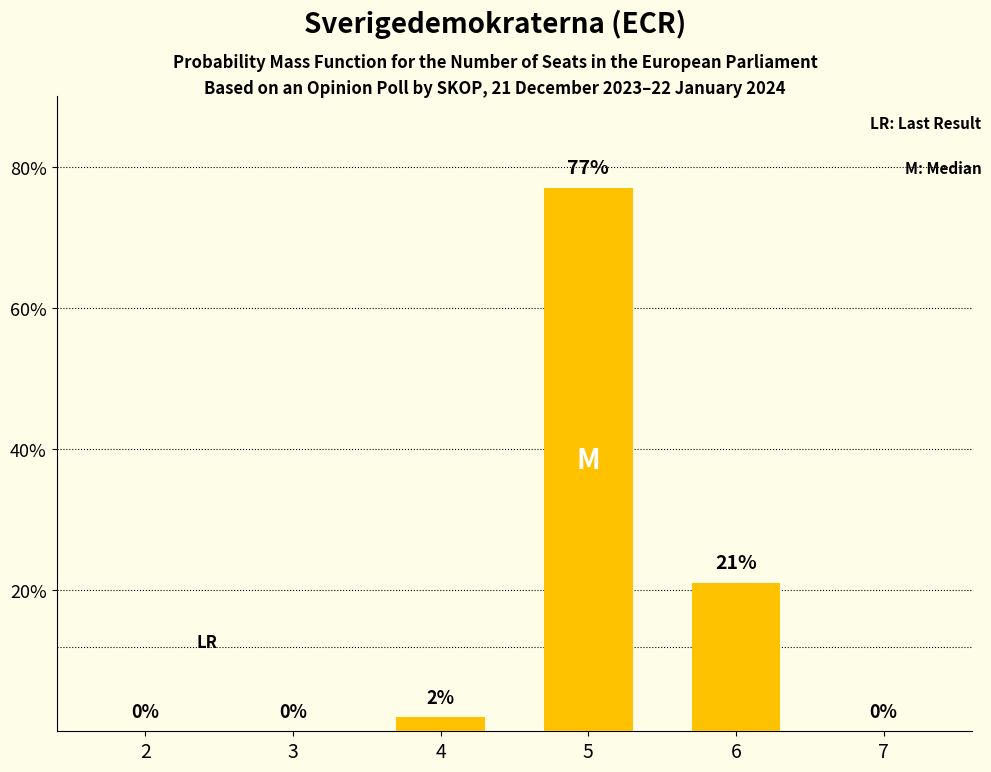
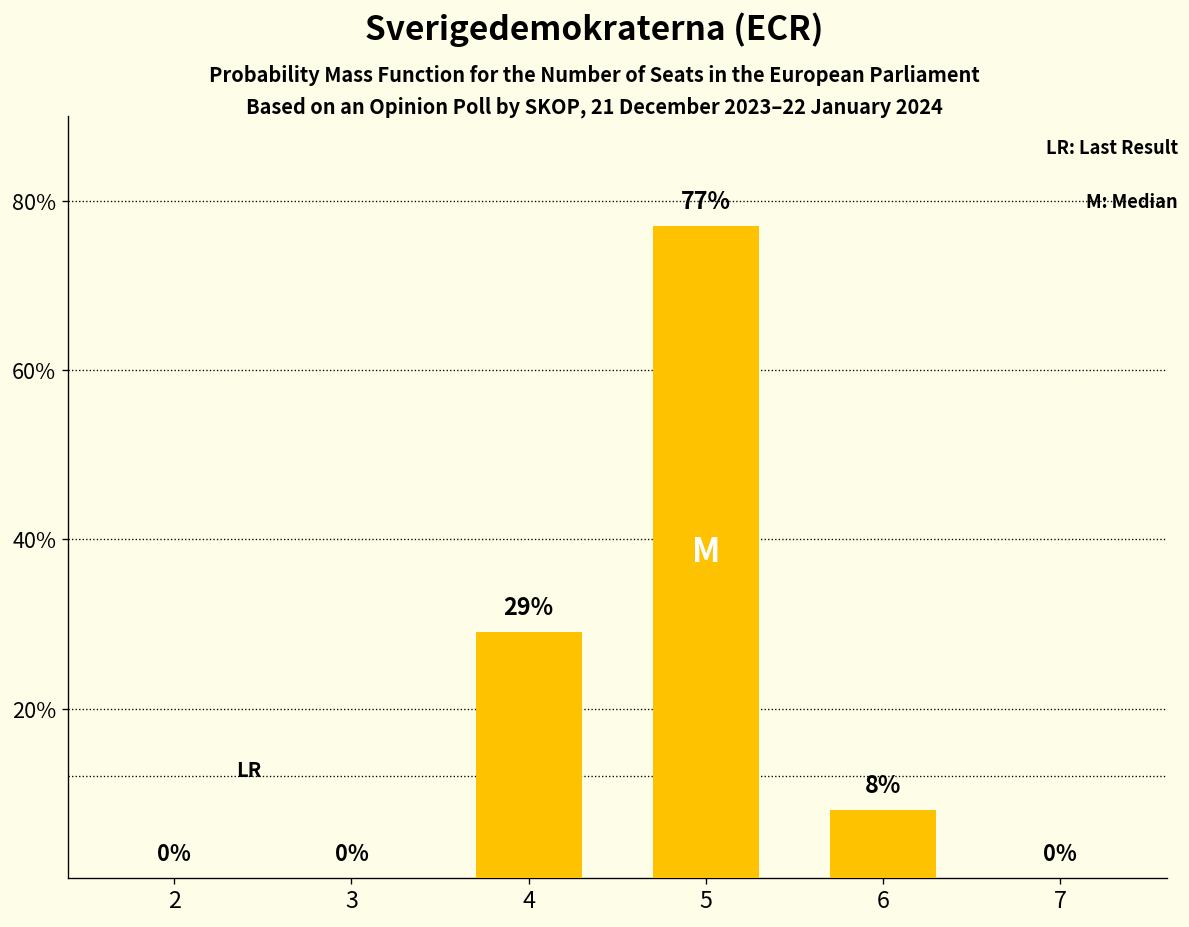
  {
    "2": "0%",
    "3": "0%",
-   "4": "2%",
+   "4": "29%",
    "5": "77%",
-   "6": "21%",
+   "6": "8%",
    "7": "0%"
  }
